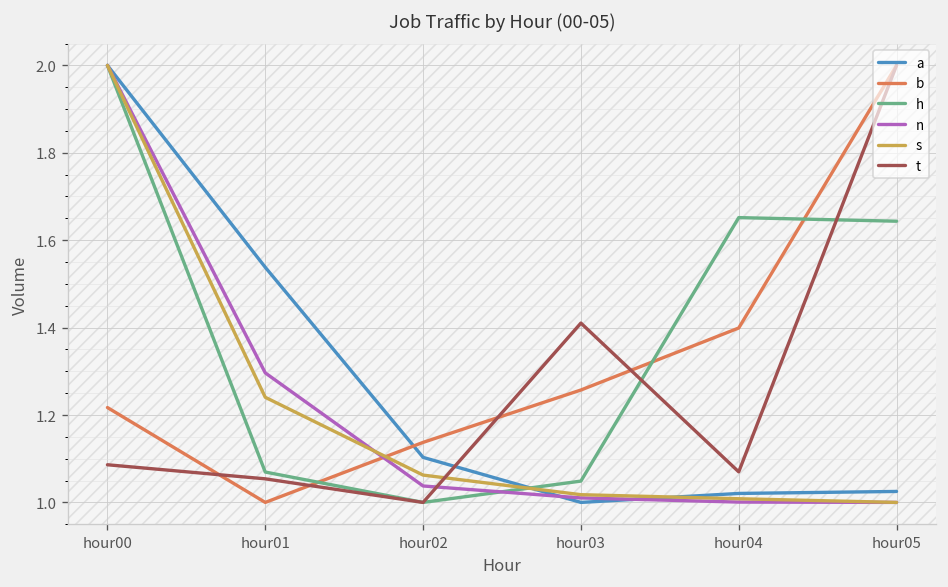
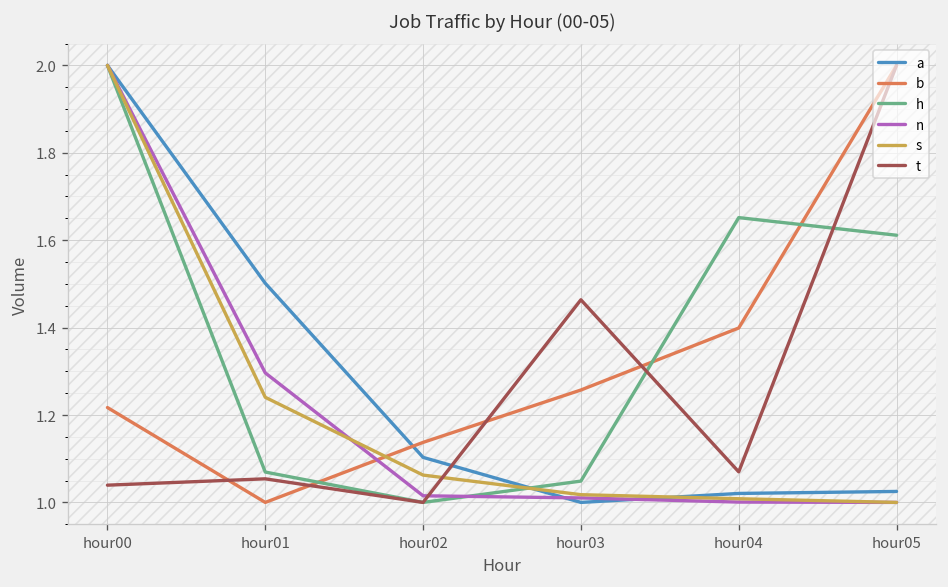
  {
    "a": {
-     "hour01": 1.54,
+     "hour01": 1.50,
      "hour02": 1.10,
      "hour03": 1.00,
      "hour04": 1.02,
      "hour05": 1.03
    },
    "h": {
      "hour01": 1.07,
      "hour03": 1.05,
      "hour04": 1.65,
-     "hour05": 1.64
+     "hour05": 1.61
    },
    "n": {
      "hour01": 1.30,
-     "hour02": 1.04,
+     "hour02": 1.02,
      "hour03": 1.01,
      "hour04": 1.00
    },
    "t": {
-     "hour00": 1.09,
+     "hour00": 1.04,
      "hour01": 1.05,
-     "hour03": 1.41,
+     "hour03": 1.46,
      "hour04": 1.07
    }
  }
